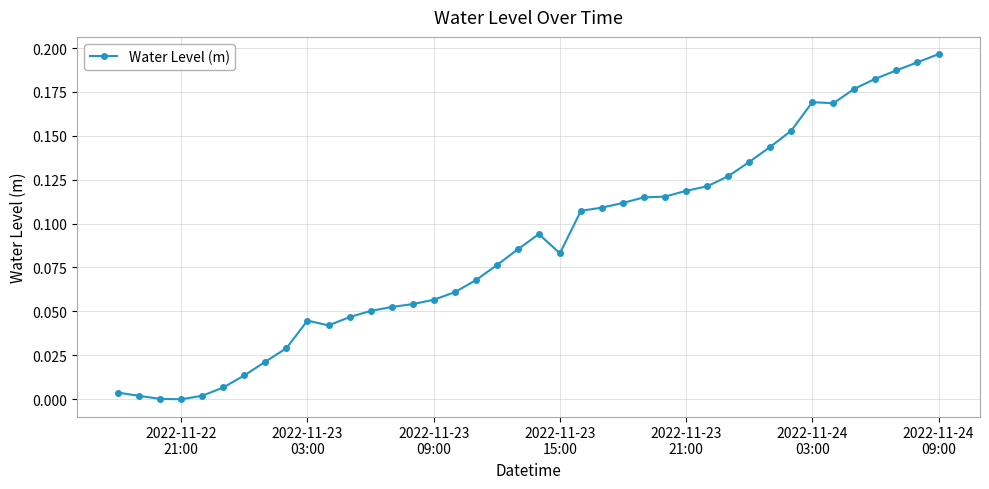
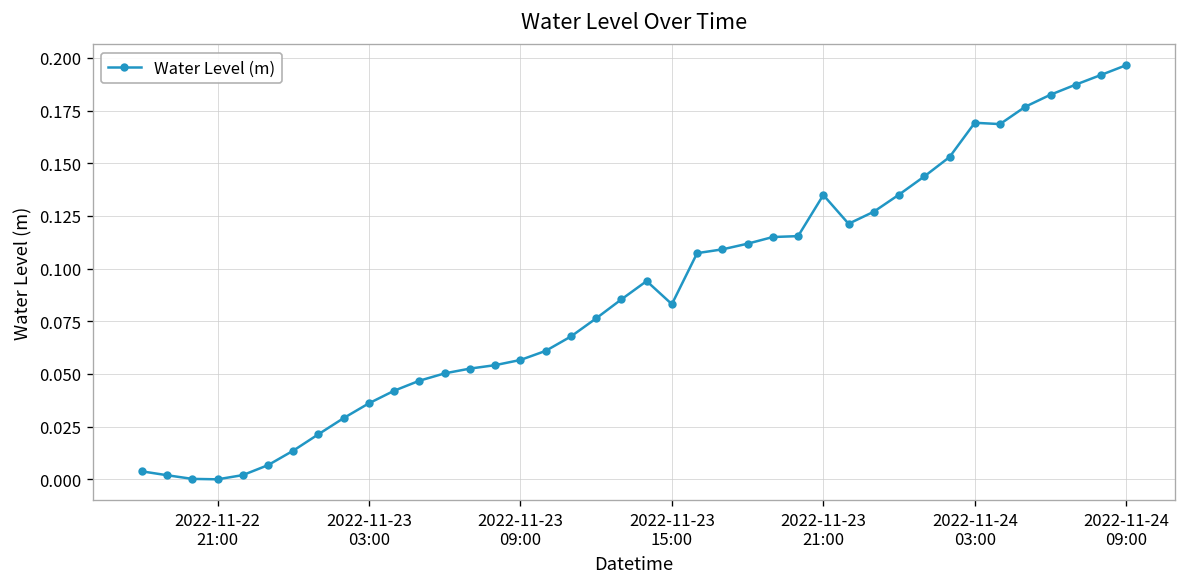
  {
    "2022-11-22 21:00": 0.000,
-   "2022-11-23 03:00": 0.045,
+   "2022-11-23 03:00": 0.036,
    "2022-11-23 09:00": 0.057,
    "2022-11-23 15:00": 0.083,
-   "2022-11-23 21:00": 0.119,
+   "2022-11-23 21:00": 0.135,
    "2022-11-24 03:00": 0.169,
    "2022-11-24 09:00": 0.197
  }
